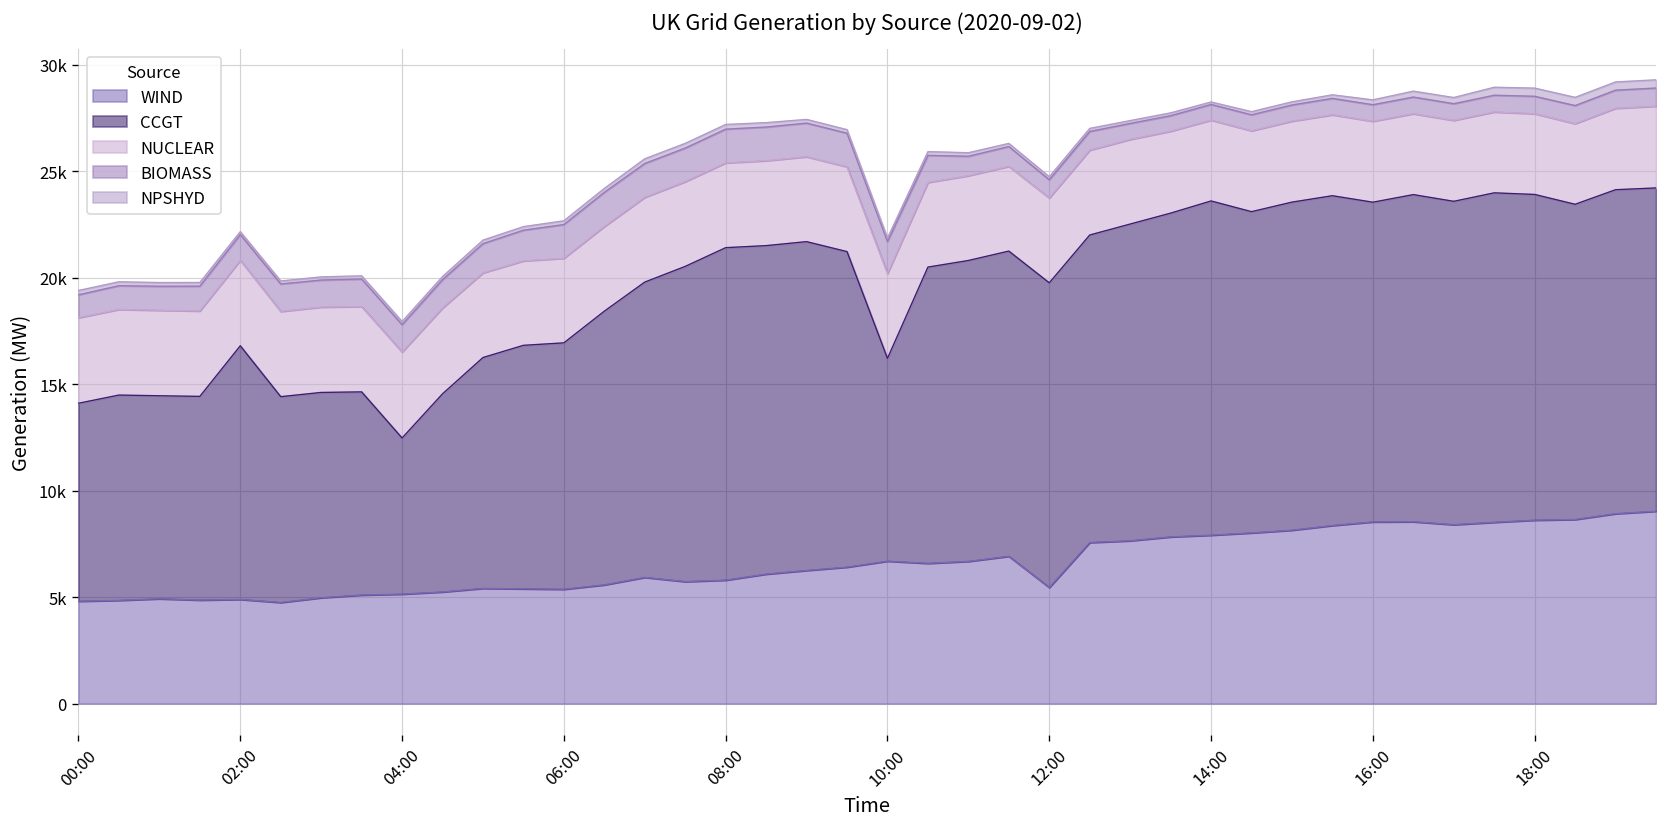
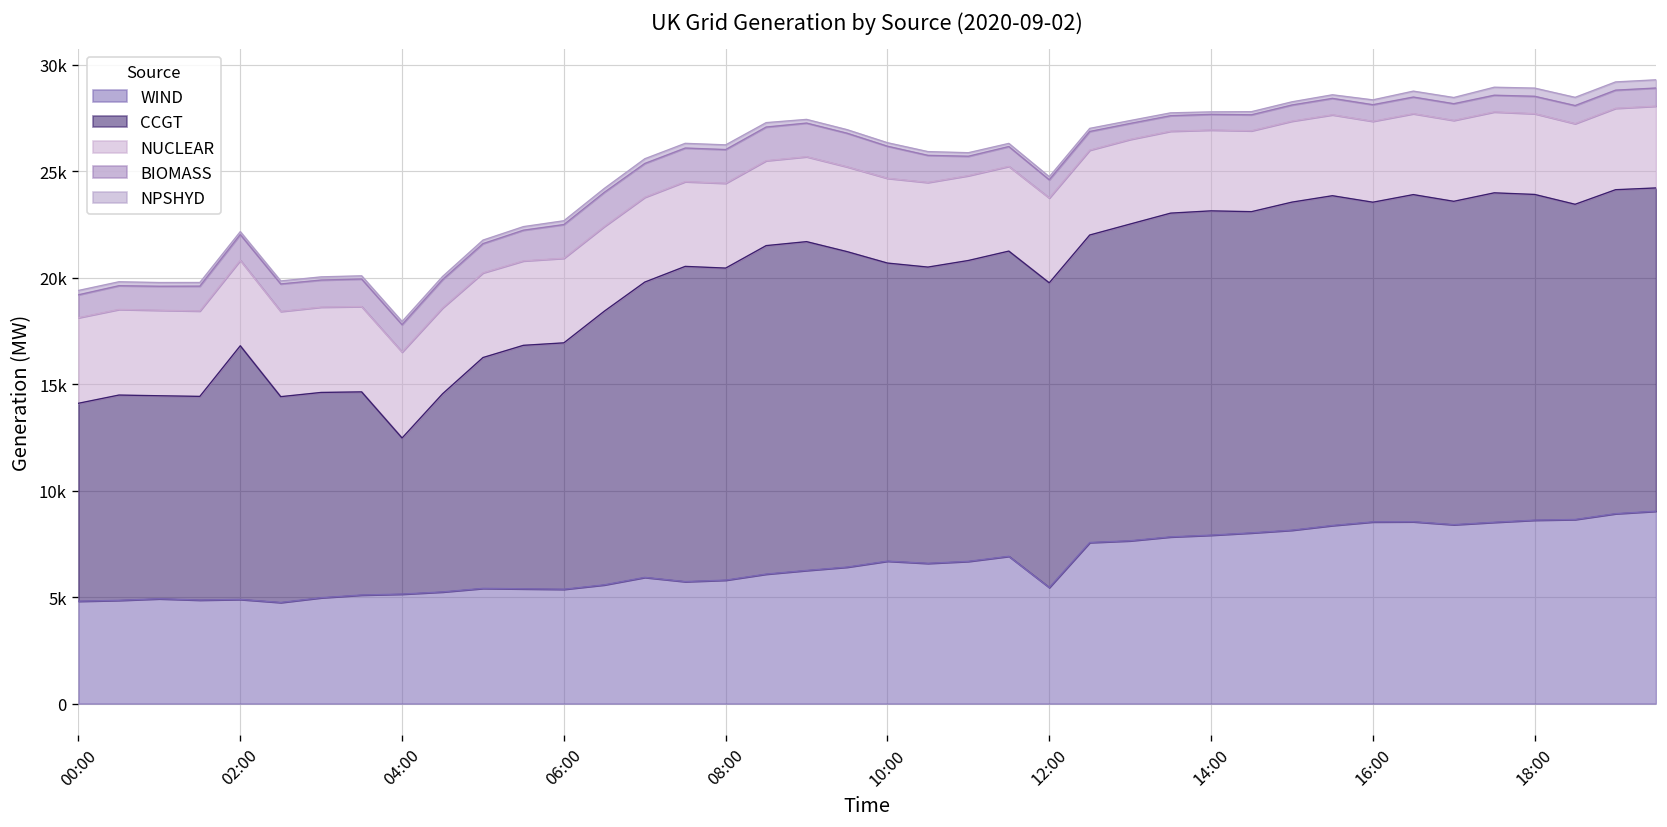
  {
    "CCGT": {
      "00:00": 9300,
      "02:00": 11900,
      "04:00": 7300,
      "06:00": 11600,
-     "08:00": 15600,
-     "10:00": 9500,
+     "08:00": 14600,
+     "10:00": 14000,
      "12:00": 14300,
-     "14:00": 15700,
+     "14:00": 15200,
      "16:00": 15000,
      "18:00": 15300
    }
  }
